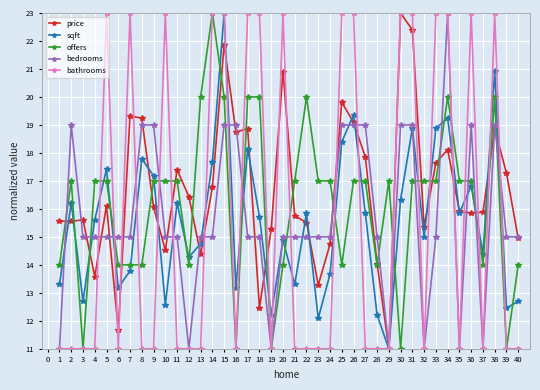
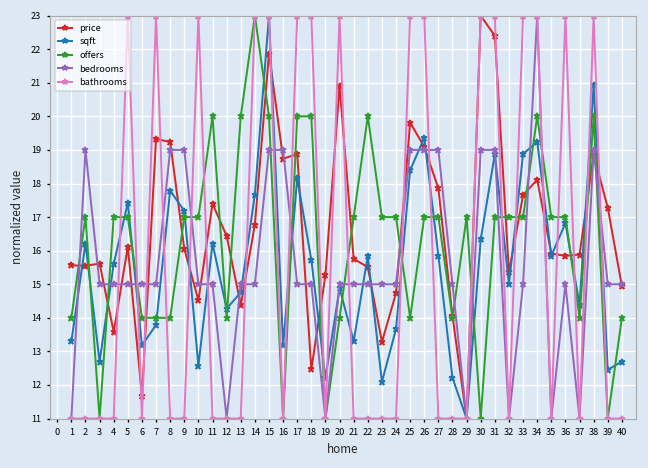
  {
    "price": {
      "1": 15.6,
      "2": 15.6,
      "3": 15.6,
      "4": 13.6,
      "5": 16.1,
      "6": 11.7,
      "7": 19.3,
      "8": 19.2,
      "9": 16.1,
      "10": 14.5,
      "11": 17.4,
      "12": 16.4,
      "13": 14.4,
      "14": 16.8,
      "15": 21.9,
      "16": 18.7,
      "17": 18.9,
      "18": 12.5,
      "19": 15.3,
      "20": 20.9,
      "21": 15.8,
      "22": 15.5,
      "23": 13.3,
      "24": 14.7,
      "25": 19.8,
      "26": 19.1,
      "27": 17.9,
      "31": 22.4,
      "32": 15.4,
      "33": 17.7,
      "34": 18.1,
      "36": 15.8,
      "37": 15.9,
      "38": 18.9,
      "39": 17.3
    },
    "sqft": {
      "1": 13.3,
      "2": 16.2,
      "3": 12.7,
      "4": 15.6,
      "5": 17.4,
      "6": 13.2,
      "7": 13.8,
      "8": 17.8,
      "9": 17.2,
      "10": 12.6,
      "11": 16.2,
      "12": 14.3,
      "13": 14.8,
      "14": 17.7,
      "16": 13.2,
      "17": 18.2,
      "18": 15.7,
      "19": 12.2,
      "20": 14.9,
      "21": 13.3,
      "22": 15.8,
      "23": 12.1,
      "24": 13.7,
      "25": 18.4,
      "26": 19.4,
      "27": 15.8,
      "28": 12.2,
      "30": 16.3,
      "31": 18.9,
      "32": 15.0,
      "33": 18.9,
      "34": 19.2,
      "36": 16.8,
      "37": 14.4,
      "38": 20.9,
      "39": 12.5,
      "40": 12.7
    },
    "offers": {
      "1": 14.0,
      "2": 17.0,
      "4": 17.0,
      "5": 17.0,
      "6": 14.0,
      "7": 14.0,
      "8": 14.0,
      "9": 17.0,
      "10": 17.0,
-     "11": 17.0,
+     "11": 20.0,
      "12": 14.0,
      "13": 20.0,
      "15": 20.0,
      "17": 20.0,
      "18": 20.0,
      "20": 14.0,
      "21": 17.0,
      "22": 20.0,
      "23": 17.0,
      "24": 17.0,
      "25": 14.0,
      "26": 17.0,
      "27": 17.0,
      "29": 17.0,
      "30": 11.0,
      "31": 17.0,
      "32": 17.0,
      "33": 17.0,
      "34": 20.0,
      "35": 17.0,
      "36": 17.0,
      "37": 14.0,
      "38": 20.0,
      "40": 14.0
    },
    "bedrooms": {
      "2": 19.0,
      "3": 15.0,
      "4": 15.0,
      "5": 15.0,
      "6": 15.0,
      "7": 15.0,
      "8": 19.0,
      "9": 19.0,
      "10": 15.0,
      "11": 15.0,
      "13": 15.0,
      "14": 15.0,
      "15": 19.0,
      "16": 19.0,
      "17": 15.0,
      "18": 15.0,
      "20": 15.0,
      "21": 15.0,
      "22": 15.0,
      "23": 15.0,
      "24": 15.0,
      "25": 19.0,
      "26": 19.0,
      "27": 19.0,
      "28": 15.0,
      "30": 19.0,
      "31": 19.0,
      "33": 15.0,
-     "36": 19.0,
+     "36": 15.0,
      "38": 19.0,
      "39": 15.0
    },
    "bathrooms": {
      "2": 11.0,
      "4": 11.0,
      "5": 23.0,
      "6": 11.0,
      "7": 23.0,
      "8": 11.0,
      "9": 11.0,
      "10": 23.0,
      "11": 11.0,
      "13": 11.0,
      "17": 23.0,
      "18": 23.0,
      "20": 23.0,
      "21": 11.0,
      "22": 11.0,
      "23": 11.0,
      "24": 11.0,
      "25": 23.0,
      "26": 23.0,
      "27": 11.0,
      "28": 11.0,
      "31": 23.0,
      "33": 23.0,
      "36": 23.0,
      "38": 23.0,
      "40": 11.0
    }
  }
